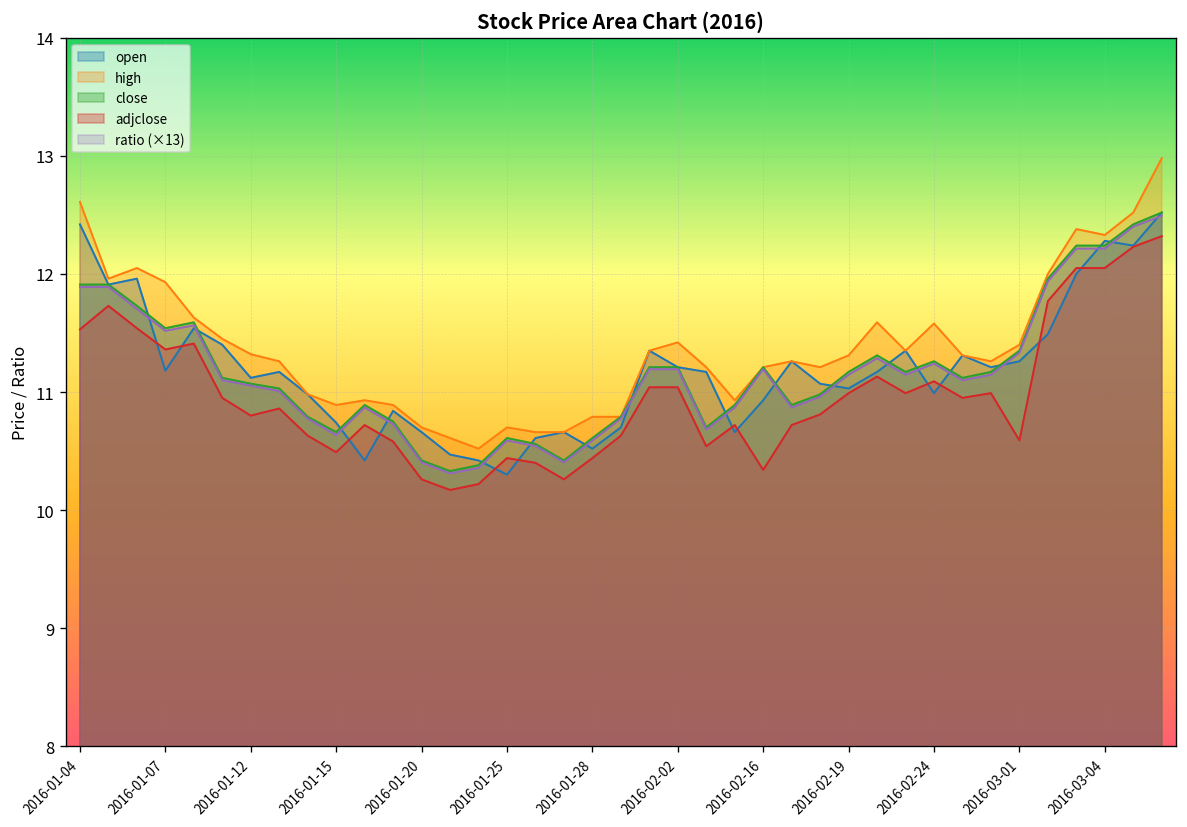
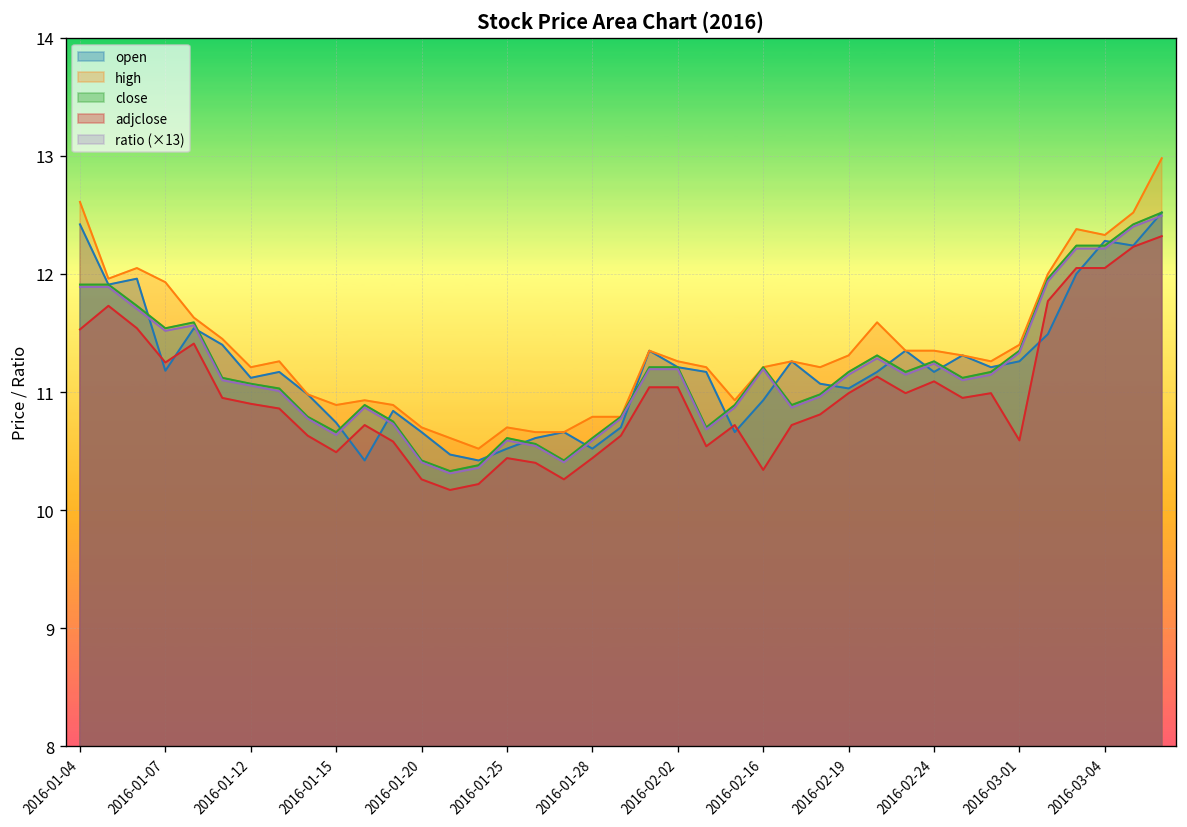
  {
    "open": {
      "2016-01-04": 12.4,
      "2016-01-07": 11.2,
      "2016-01-12": 11.1,
      "2016-01-15": 10.7,
      "2016-01-20": 10.7,
-     "2016-01-25": 10.3,
+     "2016-01-25": 10.5,
      "2016-01-28": 10.5,
      "2016-02-16": 10.9,
      "2016-02-19": 11.0,
-     "2016-02-24": 11.0,
+     "2016-02-24": 11.2,
      "2016-03-01": 11.3,
      "2016-03-04": 12.3
    },
    "high": {
      "2016-01-04": 12.6,
      "2016-01-07": 11.9,
-     "2016-01-12": 11.3,
+     "2016-01-12": 11.2,
      "2016-01-15": 10.9,
      "2016-01-20": 10.7,
      "2016-01-25": 10.7,
      "2016-01-28": 10.8,
-     "2016-02-02": 11.4,
+     "2016-02-02": 11.3,
      "2016-02-19": 11.3,
-     "2016-02-24": 11.6,
+     "2016-02-24": 11.4,
      "2016-03-01": 11.4,
      "2016-03-04": 12.3
    },
    "adjclose": {
      "2016-01-04": 11.5,
-     "2016-01-07": 11.4,
-     "2016-01-12": 10.8,
+     "2016-01-07": 11.3,
+     "2016-01-12": 10.9,
      "2016-01-15": 10.5,
      "2016-01-20": 10.3,
      "2016-01-25": 10.4,
      "2016-01-28": 10.4,
      "2016-02-02": 11.0,
      "2016-02-16": 10.3,
      "2016-02-19": 11.0,
      "2016-02-24": 11.1,
      "2016-03-01": 10.6,
      "2016-03-04": 12.1
    }
  }
